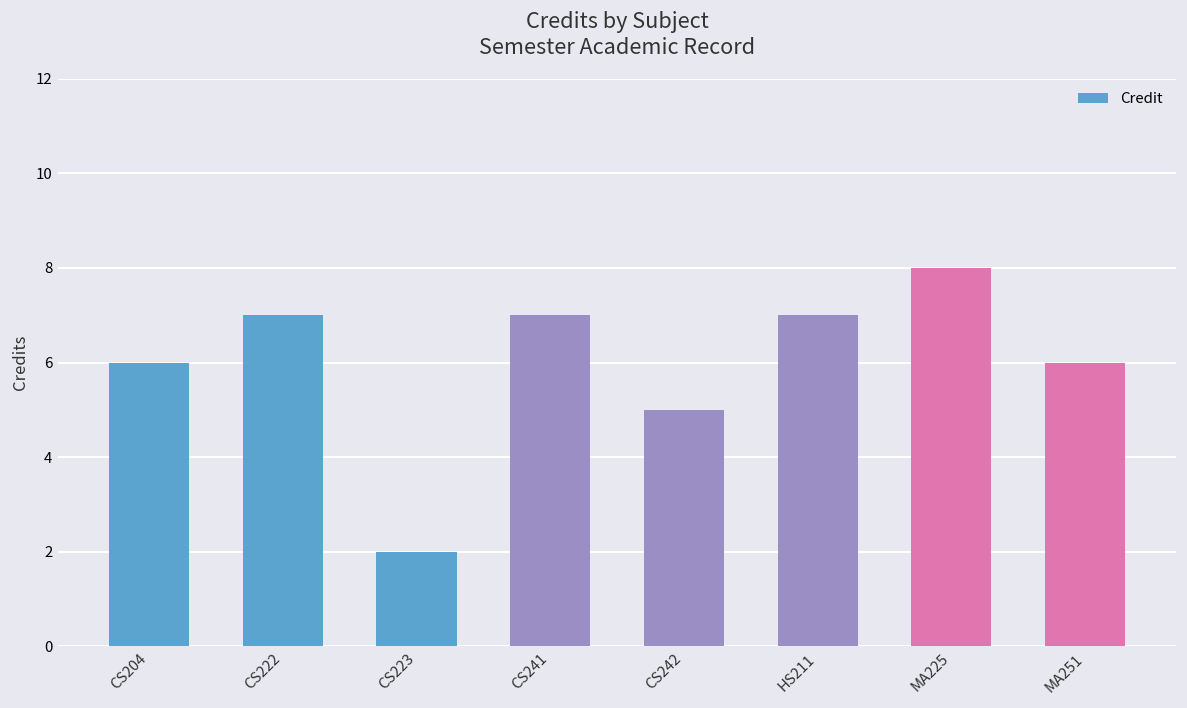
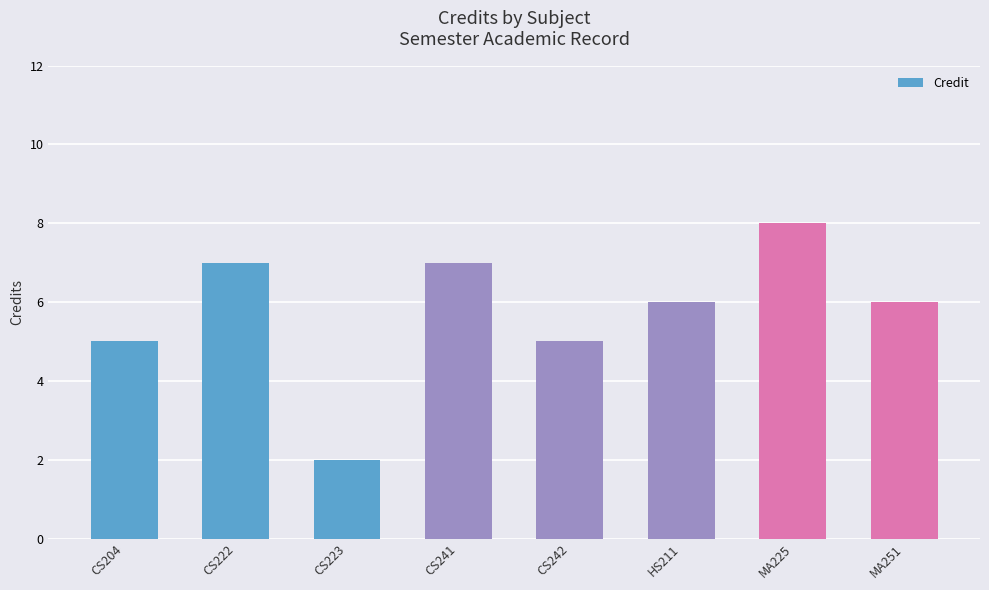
  {
-   "CS204": 6,
+   "CS204": 5,
    "CS222": 7,
    "CS223": 2,
    "CS241": 7,
    "CS242": 5,
-   "HS211": 7,
+   "HS211": 6,
    "MA225": 8,
    "MA251": 6
  }
